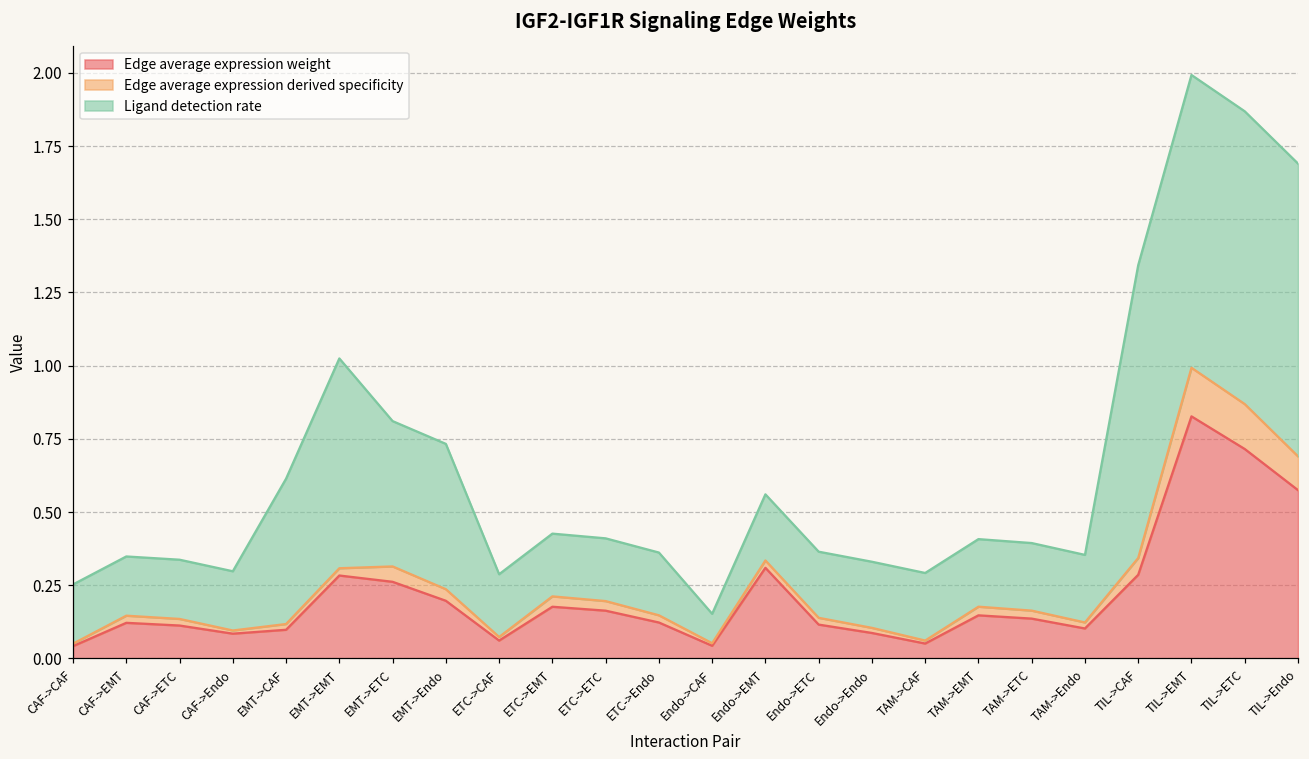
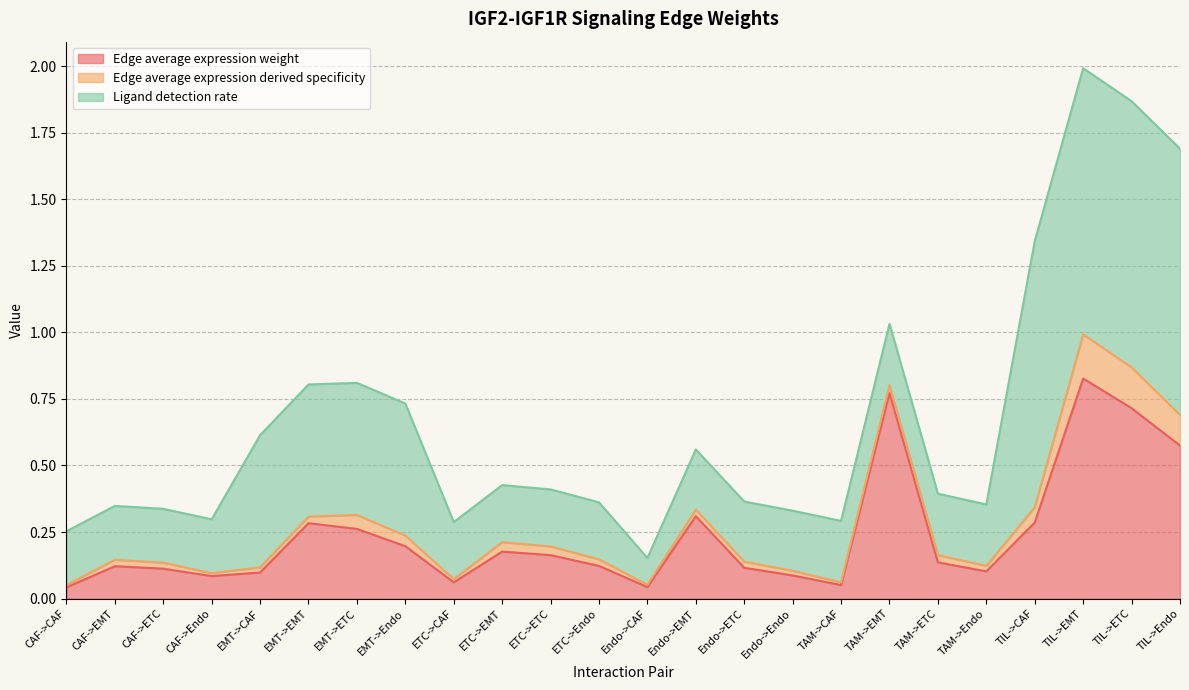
  {
    "Edge average expression weight": {
      "CAF->EMT": 0.12,
      "CAF->ETC": 0.11,
      "CAF->Endo": 0.08,
      "EMT->CAF": 0.10,
      "EMT->EMT": 0.28,
      "EMT->ETC": 0.26,
      "EMT->Endo": 0.20,
      "ETC->CAF": 0.06,
      "ETC->EMT": 0.18,
      "ETC->ETC": 0.16,
      "ETC->Endo": 0.12,
      "Endo->EMT": 0.31,
      "Endo->ETC": 0.12,
      "Endo->Endo": 0.09,
      "TAM->CAF": 0.05,
-     "TAM->EMT": 0.15,
+     "TAM->EMT": 0.77,
      "TAM->ETC": 0.14,
      "TAM->Endo": 0.10,
      "TIL->CAF": 0.29,
      "TIL->EMT": 0.83,
      "TIL->ETC": 0.72,
      "TIL->Endo": 0.57
    },
    "Edge average expression derived specificity": {
      "CAF->EMT": 0.02,
      "CAF->ETC": 0.02,
      "CAF->Endo": 0.01,
      "EMT->CAF": 0.02,
      "EMT->EMT": 0.02,
      "EMT->ETC": 0.05,
      "EMT->Endo": 0.04,
      "ETC->CAF": 0.01,
      "ETC->EMT": 0.04,
      "ETC->ETC": 0.03,
      "ETC->Endo": 0.02,
      "Endo->EMT": 0.03,
      "Endo->ETC": 0.02,
      "Endo->Endo": 0.02,
      "TAM->CAF": 0.01,
      "TAM->EMT": 0.03,
      "TAM->ETC": 0.03,
      "TAM->Endo": 0.02,
      "TIL->CAF": 0.06,
      "TIL->EMT": 0.17,
      "TIL->ETC": 0.15,
      "TIL->Endo": 0.12
    },
    "Ligand detection rate": {
      "CAF->CAF": 0.20,
      "CAF->EMT": 0.20,
      "CAF->ETC": 0.20,
      "CAF->Endo": 0.20,
      "EMT->CAF": 0.50,
-     "EMT->EMT": 0.72,
+     "EMT->EMT": 0.50,
      "EMT->ETC": 0.50,
      "EMT->Endo": 0.50,
      "ETC->CAF": 0.21,
      "ETC->EMT": 0.21,
      "ETC->ETC": 0.21,
      "ETC->Endo": 0.21,
      "Endo->CAF": 0.10,
      "Endo->EMT": 0.23,
      "Endo->ETC": 0.23,
      "Endo->Endo": 0.23,
      "TAM->CAF": 0.23,
      "TAM->EMT": 0.23,
      "TAM->ETC": 0.23,
      "TAM->Endo": 0.23,
      "TIL->CAF": 1.00,
      "TIL->EMT": 1.00,
      "TIL->ETC": 1.00,
      "TIL->Endo": 1.00
    }
  }
